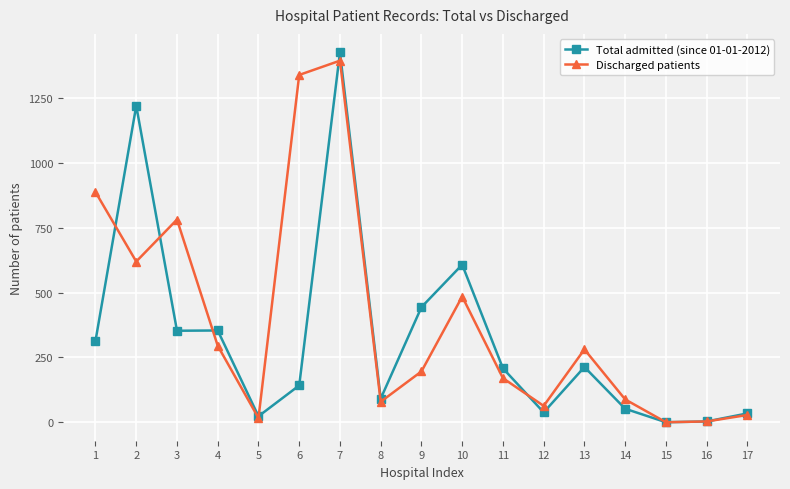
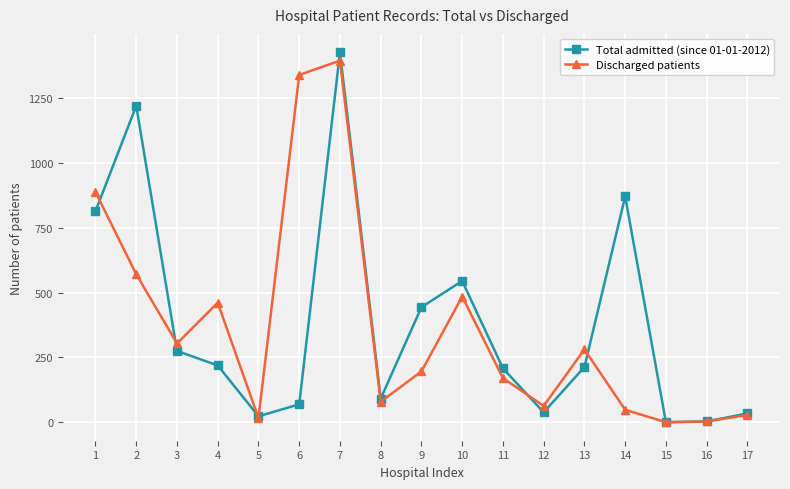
  {
    "Total admitted (since 01-01-2012)": {
-     "1": 310,
+     "1": 810,
      "2": 1220,
-     "3": 350,
-     "4": 350,
-     "6": 140,
+     "3": 280,
+     "4": 220,
+     "6": 70,
      "7": 1430,
      "8": 90,
      "9": 440,
-     "10": 610,
+     "10": 550,
      "11": 210,
      "12": 40,
      "13": 210,
-     "14": 50
+     "14": 870
    },
    "Discharged patients": {
      "1": 890,
-     "2": 620,
-     "3": 780,
-     "4": 300,
+     "2": 570,
+     "3": 300,
+     "4": 460,
      "6": 1340,
      "7": 1400,
      "8": 80,
      "9": 200,
      "10": 490,
      "11": 170,
      "12": 60,
      "13": 280,
-     "14": 90
+     "14": 50
    }
  }
